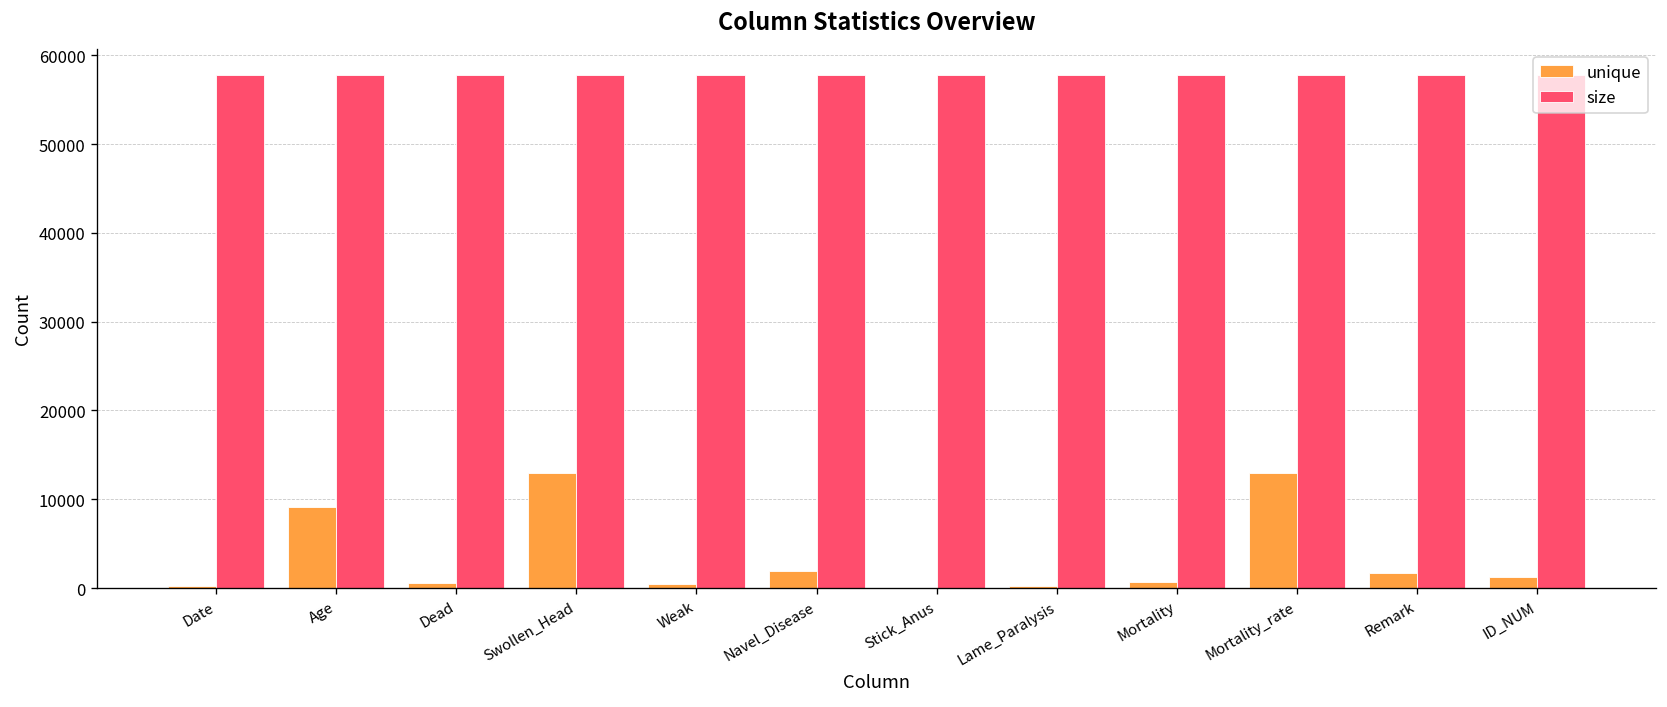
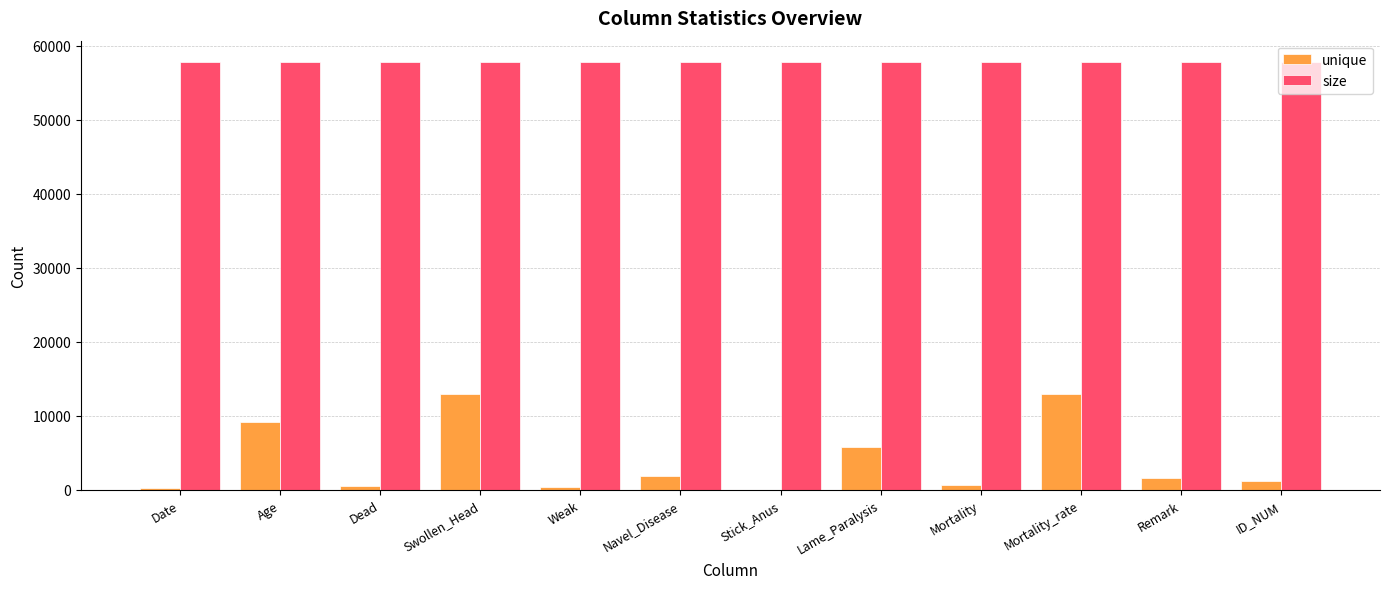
  {
    "unique": {
      "Age": 9000,
      "Dead": 1000,
      "Swollen_Head": 13000,
      "Weak": 0,
      "Navel_Disease": 2000,
-     "Lame_Paralysis": 0,
+     "Lame_Paralysis": 6000,
      "Mortality": 1000,
      "Mortality_rate": 13000,
      "Remark": 2000,
      "ID_NUM": 1000
    },
    "size": {
      "Date": 58000,
      "Age": 58000,
      "Dead": 58000,
      "Swollen_Head": 58000,
      "Weak": 58000,
      "Navel_Disease": 58000,
      "Stick_Anus": 58000,
      "Lame_Paralysis": 58000,
      "Mortality": 58000,
      "Mortality_rate": 58000,
      "Remark": 58000
    }
  }
